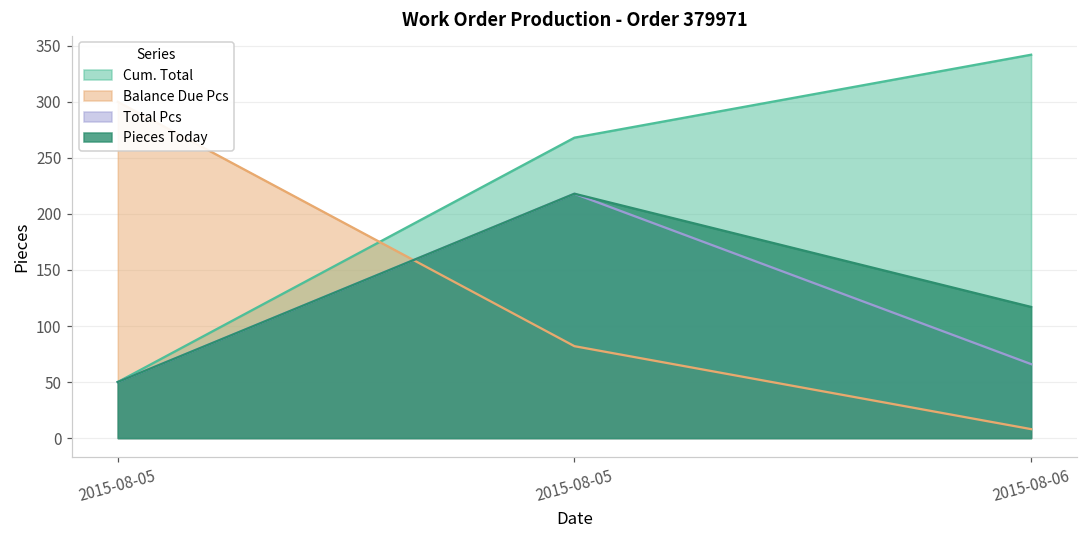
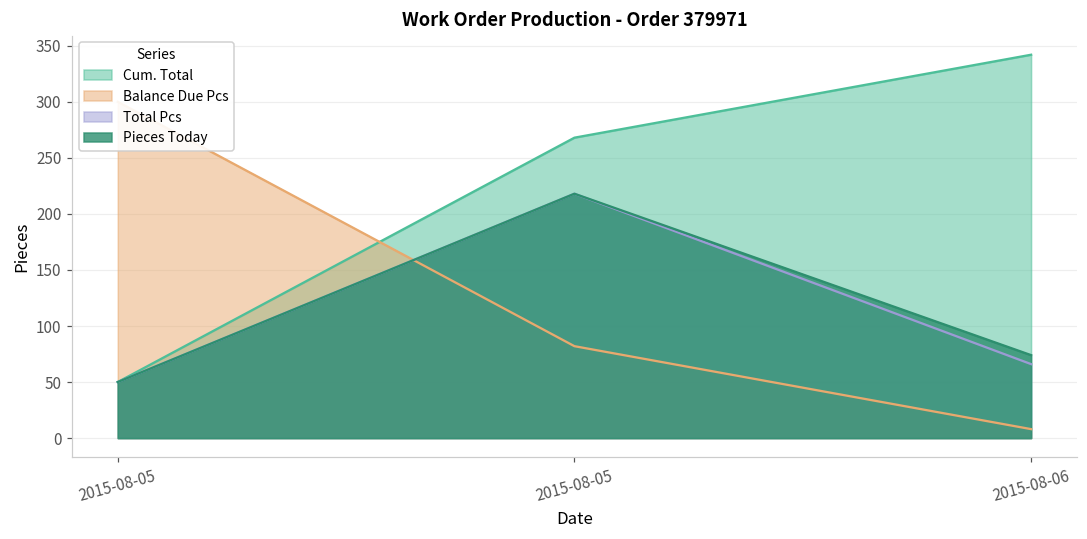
  {
    "Cum. Total": {
      "2015-08-06": 342
    },
    "Balance Due Pcs": {
      "2015-08-06": 8
    },
    "Total Pcs": {
      "2015-08-06": 66
    },
    "Pieces Today": {
-     "2015-08-06": 117
+     "2015-08-06": 74
    }
  }
